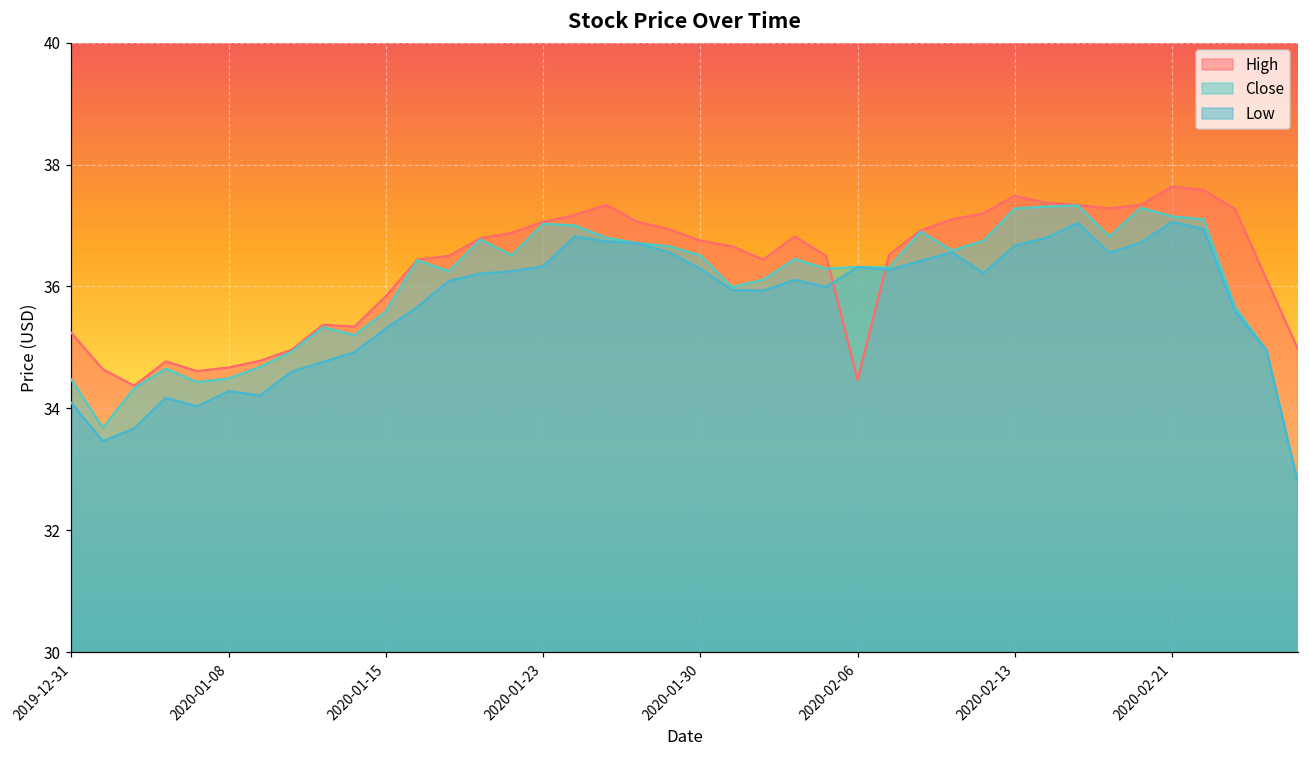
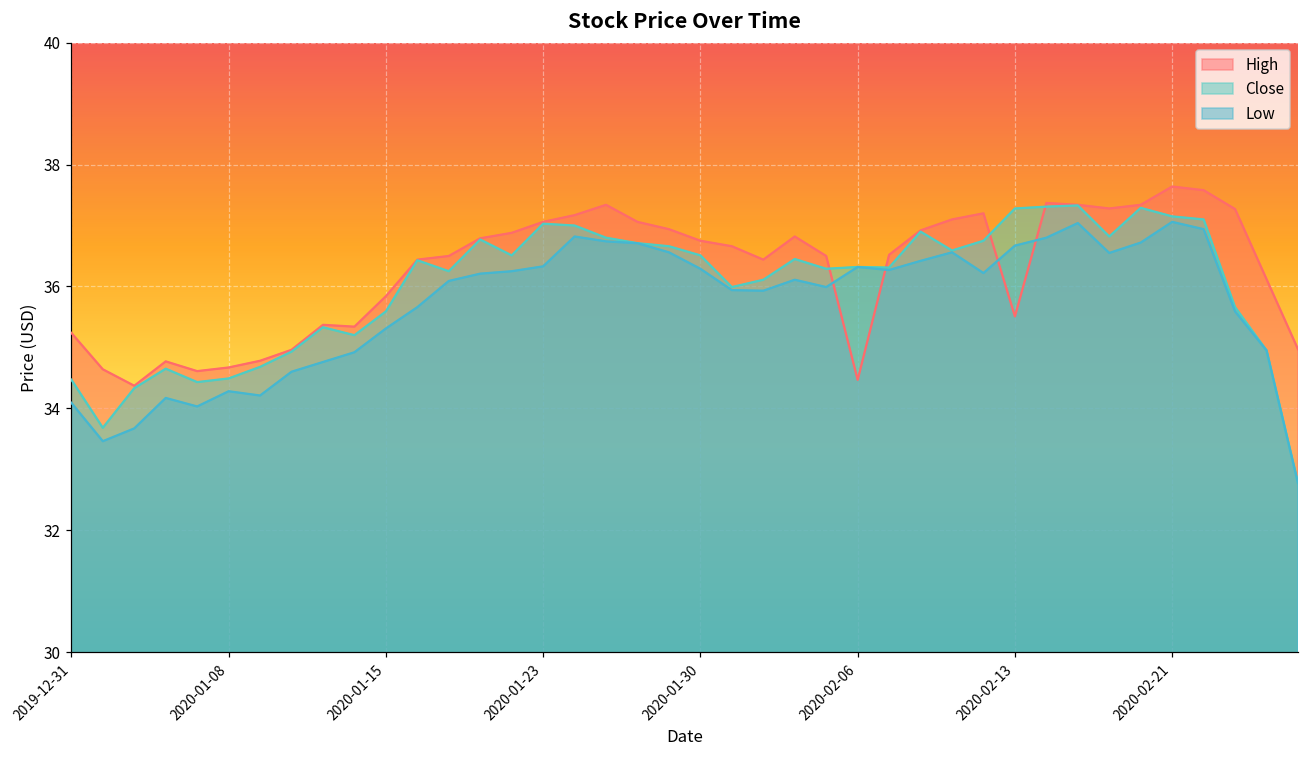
  {
    "High": {
      "2019-12-31": 35.2,
      "2020-01-08": 34.7,
      "2020-01-15": 35.8,
      "2020-01-30": 36.8,
      "2020-02-06": 34.5,
-     "2020-02-13": 37.5,
+     "2020-02-13": 35.5,
      "2020-02-21": 37.6
    }
  }
